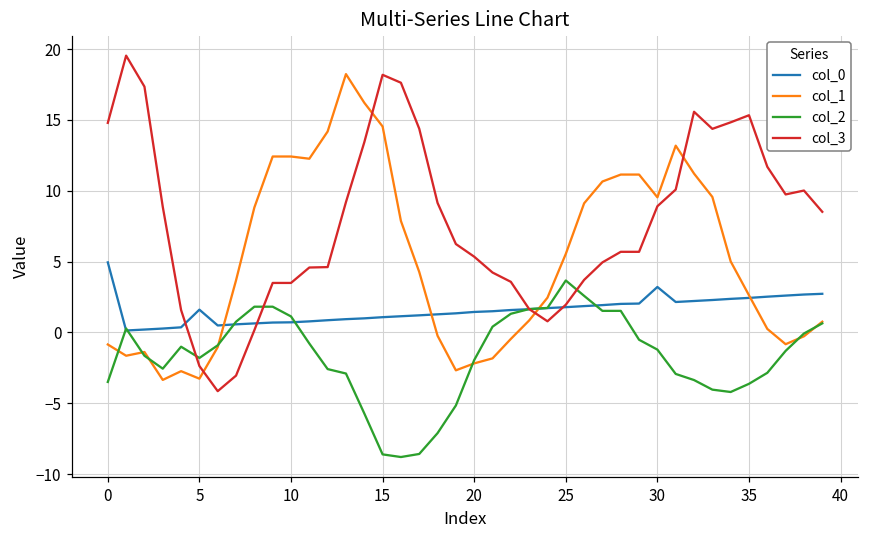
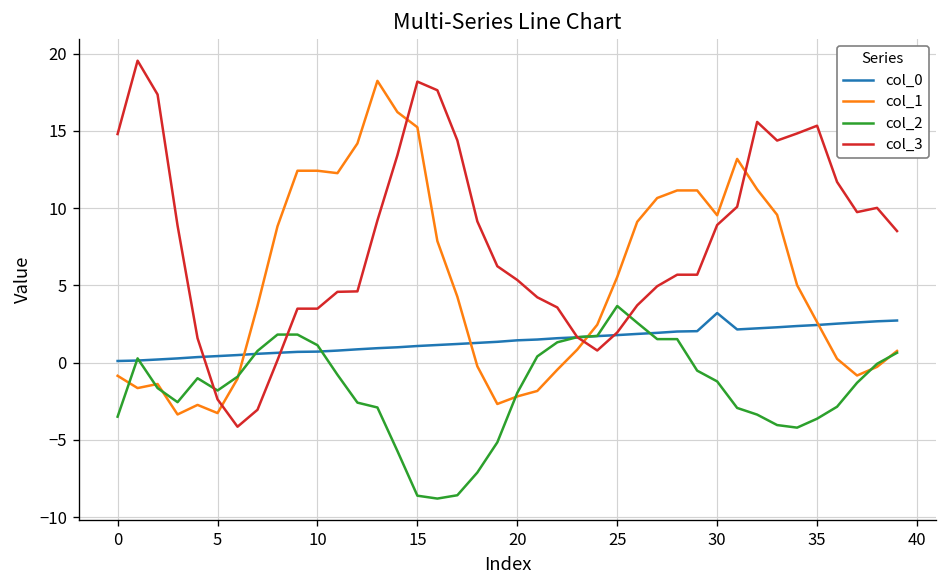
  {
    "col_0": {
-     "0": 4.9,
-     "5": 1.6,
+     "0": 0.1,
+     "5": 0.4,
      "10": 0.7,
      "15": 1.1,
      "20": 1.4,
      "30": 3.2
    },
    "col_1": {
      "0": -0.9,
      "5": -3.3,
      "10": 12.4,
-     "15": 14.5,
+     "15": 15.2,
      "20": -2.2,
      "25": 5.5,
      "30": 9.5
    },
    "col_2": {
      "0": -3.5,
      "5": -1.8,
      "10": 1.1,
      "15": -8.6,
      "20": -2.0,
      "25": 3.7,
      "30": -1.2,
      "35": -3.6
    },
    "col_3": {
      "0": 14.8,
      "5": -2.4,
      "10": 3.5,
      "15": 18.2,
      "20": 5.3,
      "30": 8.9,
      "35": 15.3
    }
  }
